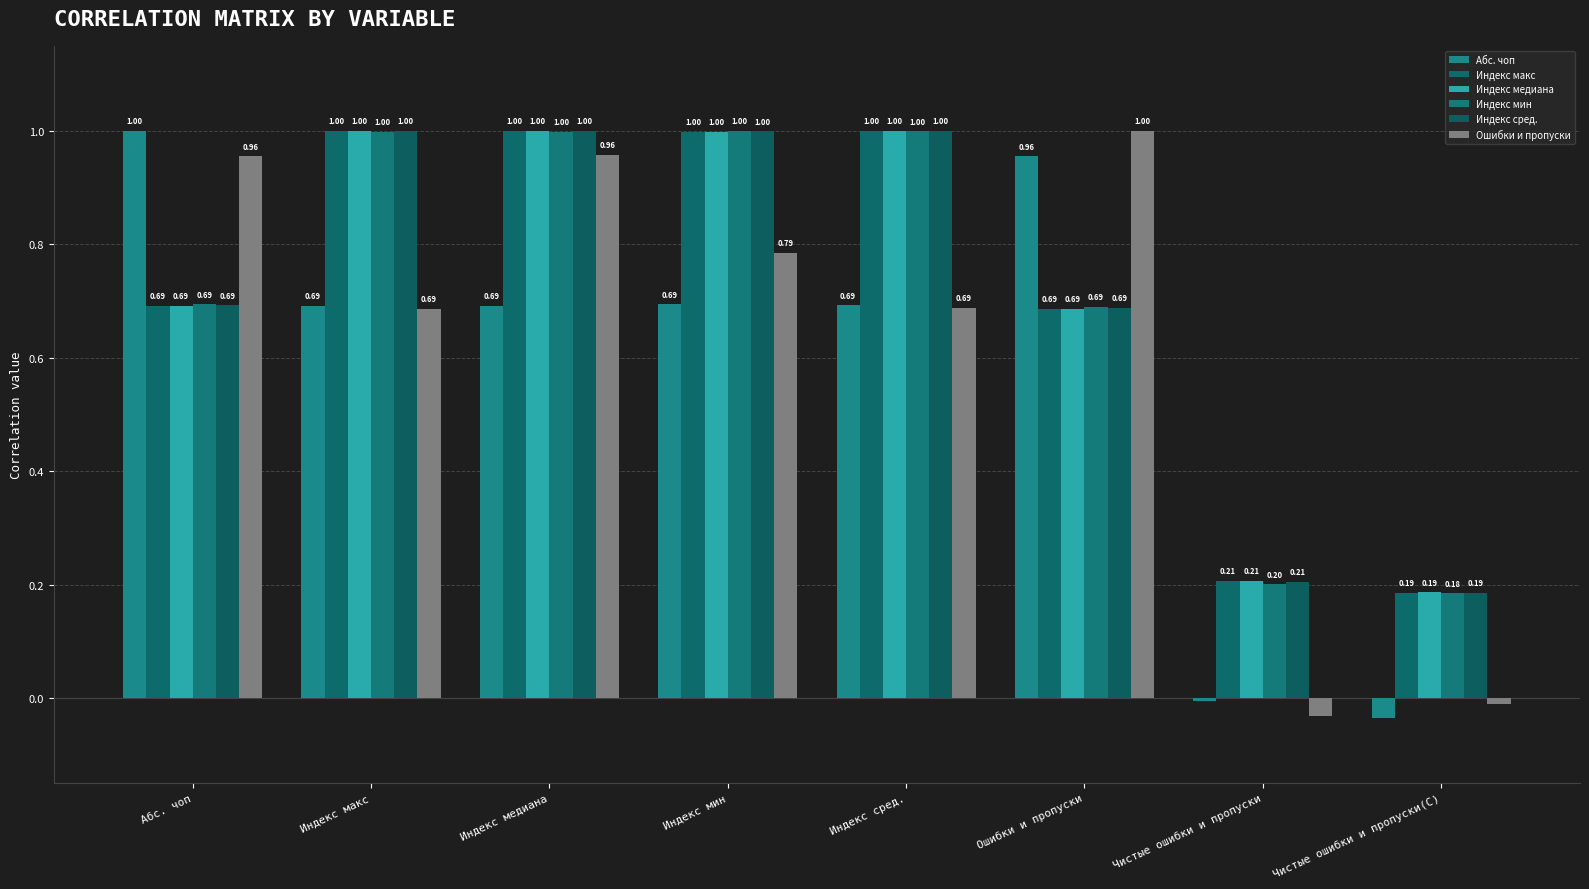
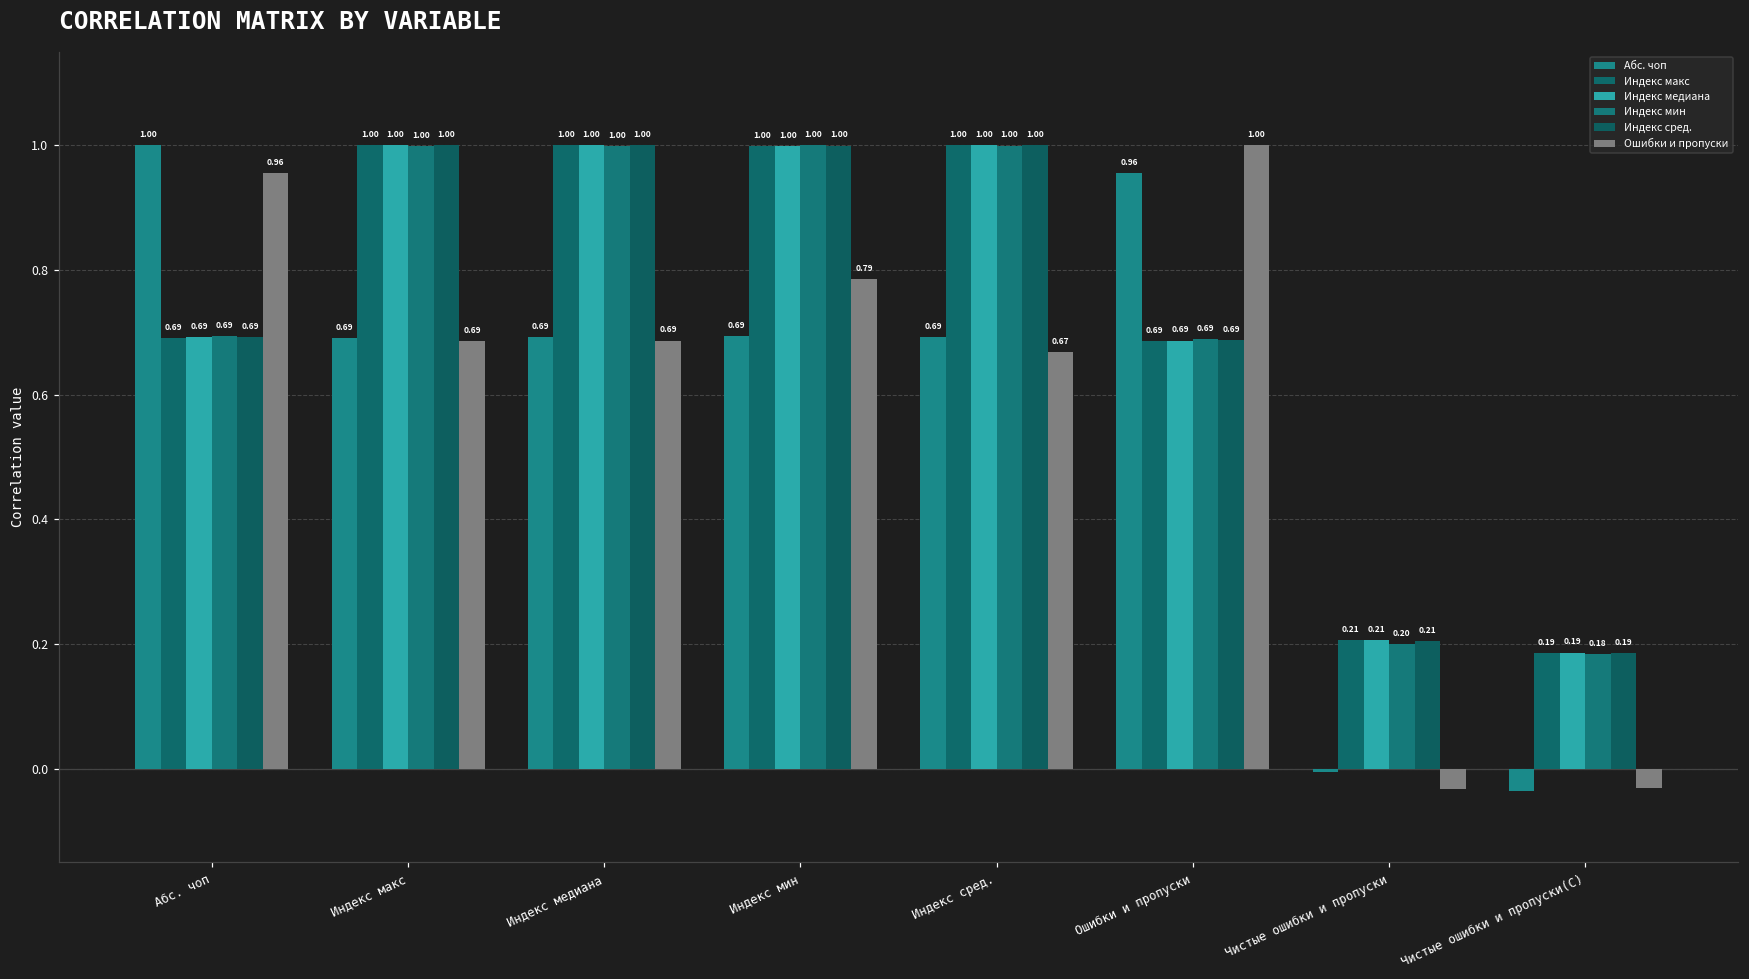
  {
    "Ошибки и пропуски": {
      "Абс. чоп": 0.96,
      "Индекс макс": 0.69,
-     "Индекс медиана": 0.96,
+     "Индекс медиана": 0.69,
      "Индекс мин": 0.79,
-     "Индекс сред.": 0.69,
+     "Индекс сред.": 0.67,
      "Ошибки и пропуски": 1.00,
-     "Чистые ошибки и пропуски(С)": -0.01
+     "Чистые ошибки и пропуски(С)": -0.03
    }
  }
